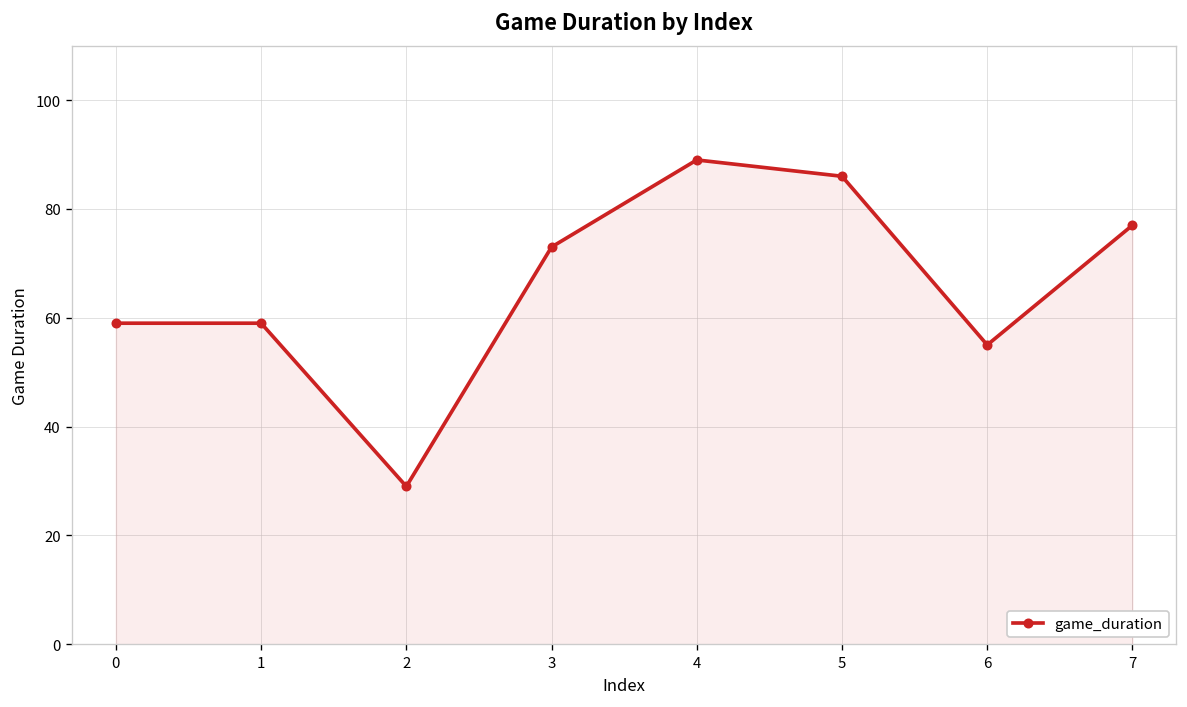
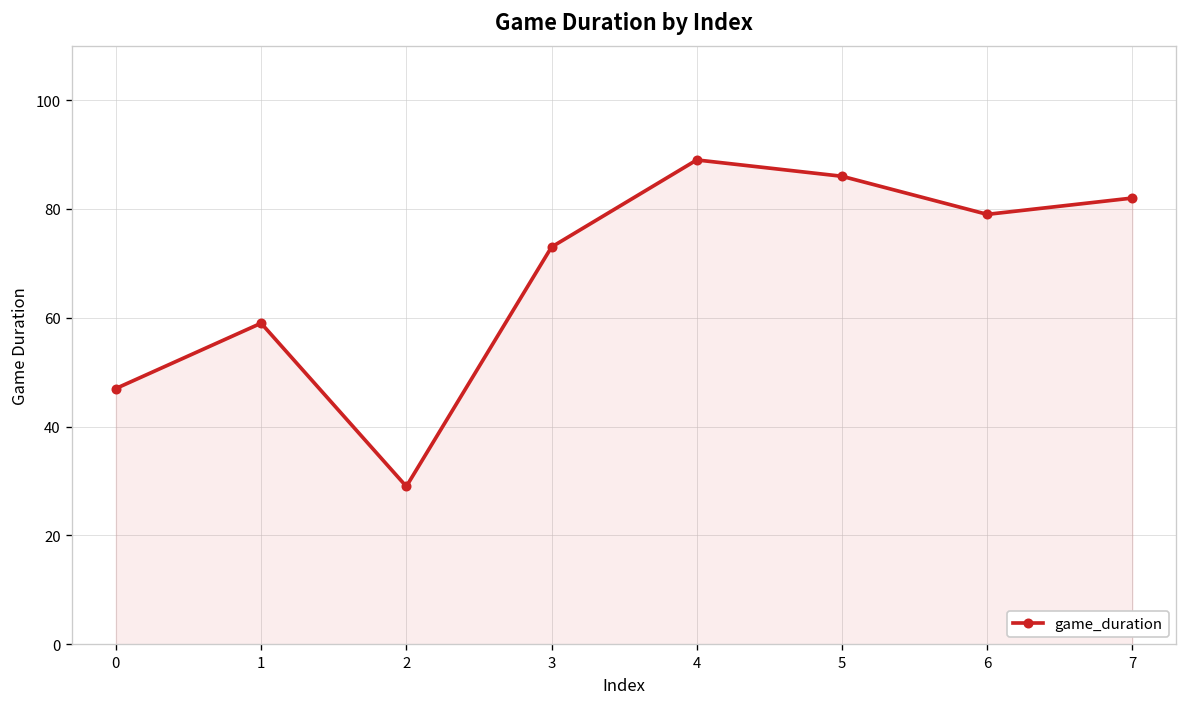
  {
-   "0": 59,
+   "0": 47,
    "1": 59,
    "2": 29,
    "3": 73,
    "4": 89,
    "5": 86,
-   "6": 55,
-   "7": 77
+   "6": 79,
+   "7": 82
  }
